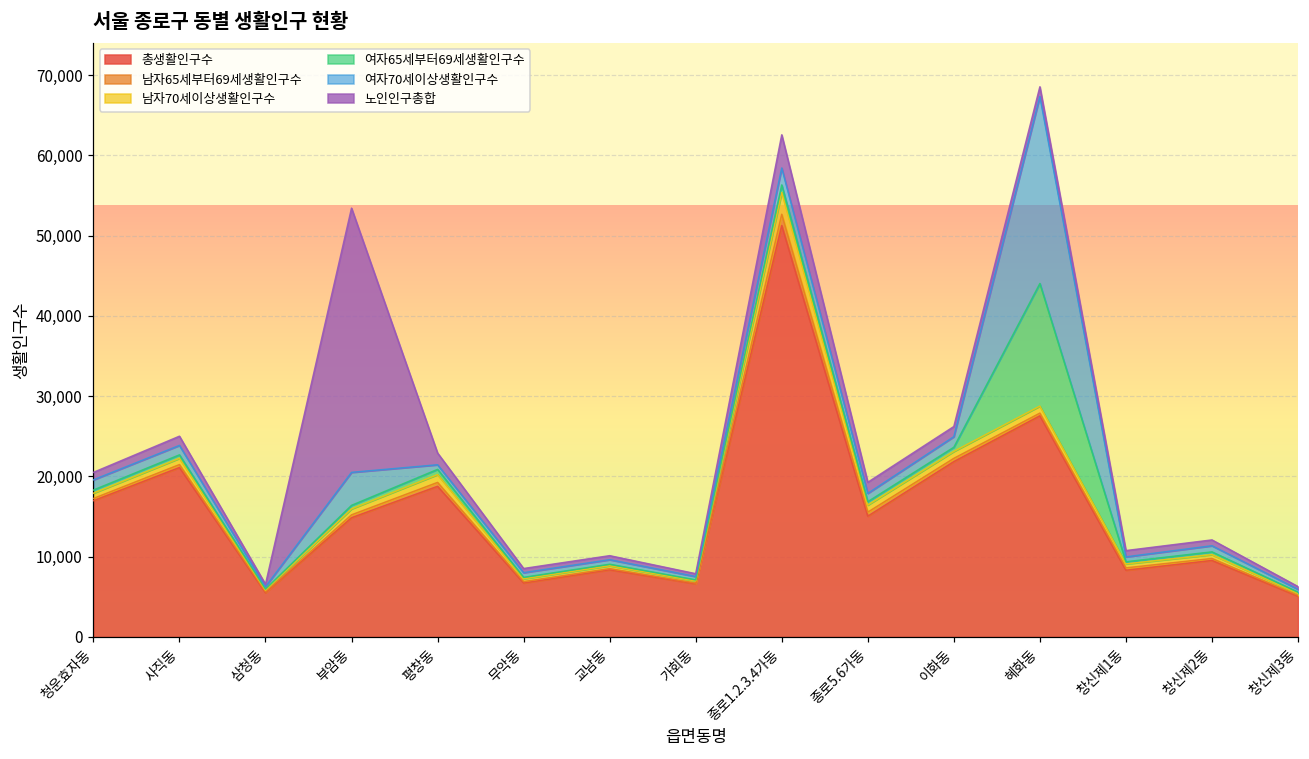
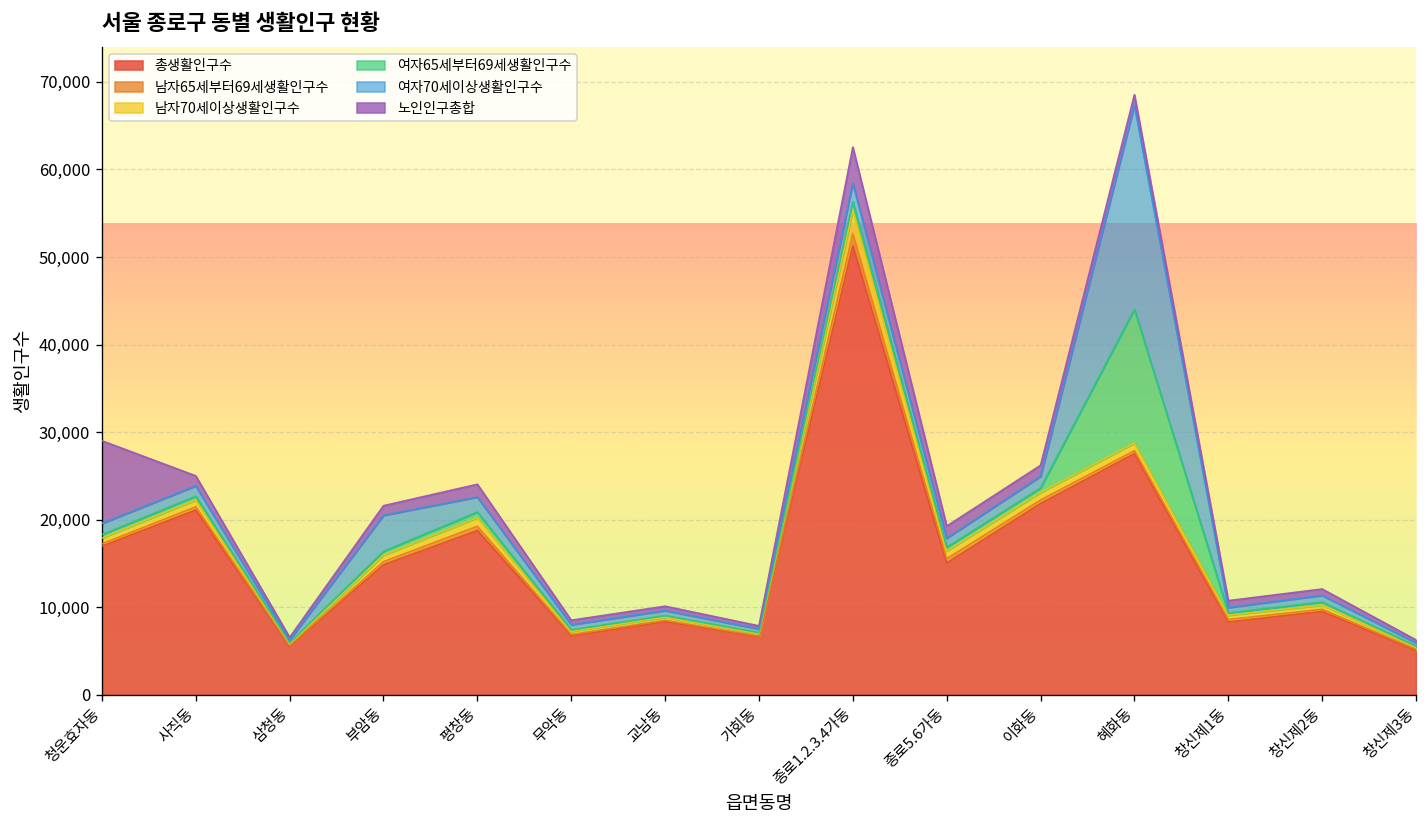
  {
    "남자70세이상생활인구수": {
      "청운효자동": "1,000",
      "사직동": "1,000",
      "부암동": "1,000",
      "평창동": "1,000",
      "종로1.2.3.4가동": "3,000",
      "종로5.6가동": "1,000",
      "이화동": "1,000",
      "혜화동": "1,000"
    },
    "여자65세부터69세생활인구수": {
      "청운효자동": "0",
      "사직동": "0",
      "부암동": "0",
      "평창동": "1,000",
      "종로1.2.3.4가동": "1,000",
      "종로5.6가동": "0",
      "이화동": "1,000",
      "혜화동": "15,000"
    },
    "여자70세이상생활인구수": {
      "청운효자동": "1,000",
      "사직동": "1,000",
      "부암동": "4,000",
-     "평창동": "1,000",
+     "평창동": "2,000",
      "무악동": "1,000",
      "교남동": "1,000",
      "가회동": "0",
      "종로1.2.3.4가동": "2,000",
      "종로5.6가동": "1,000",
      "이화동": "1,000",
      "혜화동": "23,000",
      "창신제1동": "1,000",
      "창신제2동": "1,000"
    },
    "노인인구총합": {
-     "청운효자동": "1,000",
+     "청운효자동": "9,000",
      "사직동": "1,000",
-     "부암동": "33,000",
+     "부암동": "1,000",
      "평창동": "1,000",
      "무악동": "1,000",
      "교남동": "1,000",
      "가회동": "0",
      "종로1.2.3.4가동": "4,000",
      "종로5.6가동": "1,000",
      "이화동": "1,000",
      "혜화동": "1,000",
      "창신제1동": "1,000",
      "창신제2동": "1,000"
    }
  }
